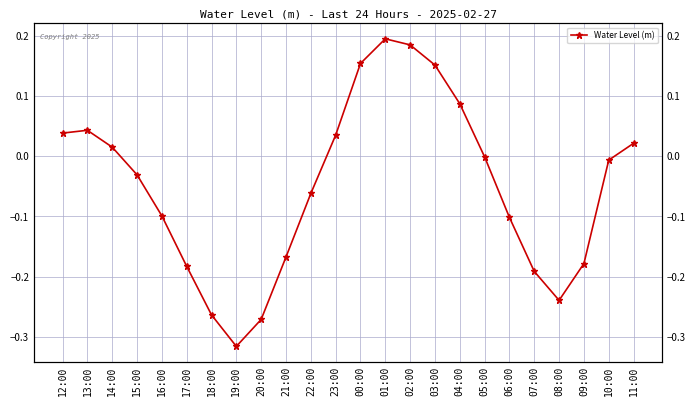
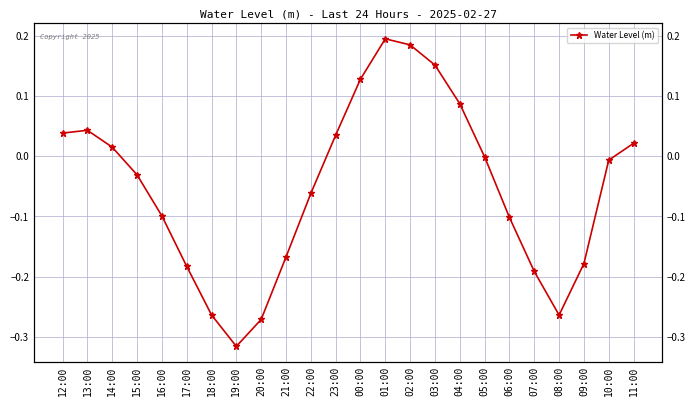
  {
    "12:00": 0.04,
    "13:00": 0.04,
    "14:00": 0.02,
    "15:00": -0.03,
    "16:00": -0.10,
    "17:00": -0.18,
    "18:00": -0.26,
    "19:00": -0.32,
    "20:00": -0.27,
    "21:00": -0.17,
    "22:00": -0.06,
    "23:00": 0.03,
-   "00:00": 0.15,
+   "00:00": 0.13,
    "01:00": 0.20,
    "02:00": 0.19,
    "03:00": 0.15,
    "04:00": 0.09,
    "05:00": 0.00,
    "06:00": -0.10,
    "07:00": -0.19,
-   "08:00": -0.24,
+   "08:00": -0.26,
    "09:00": -0.18,
    "10:00": -0.01,
    "11:00": 0.02
  }
